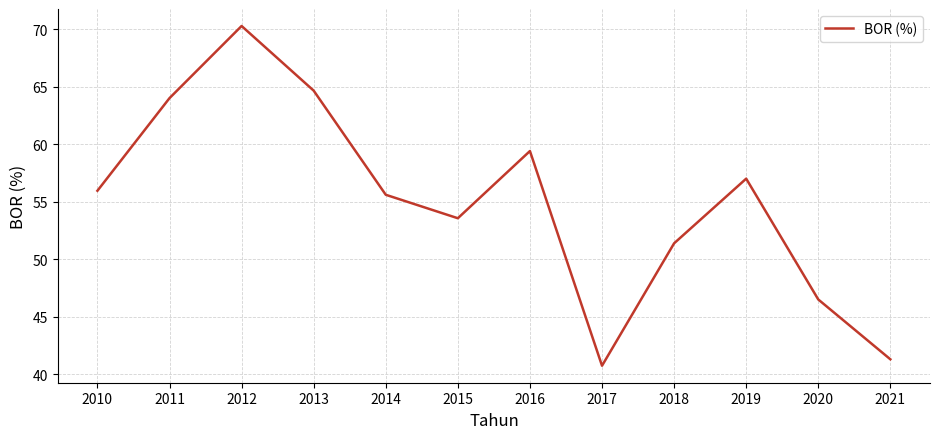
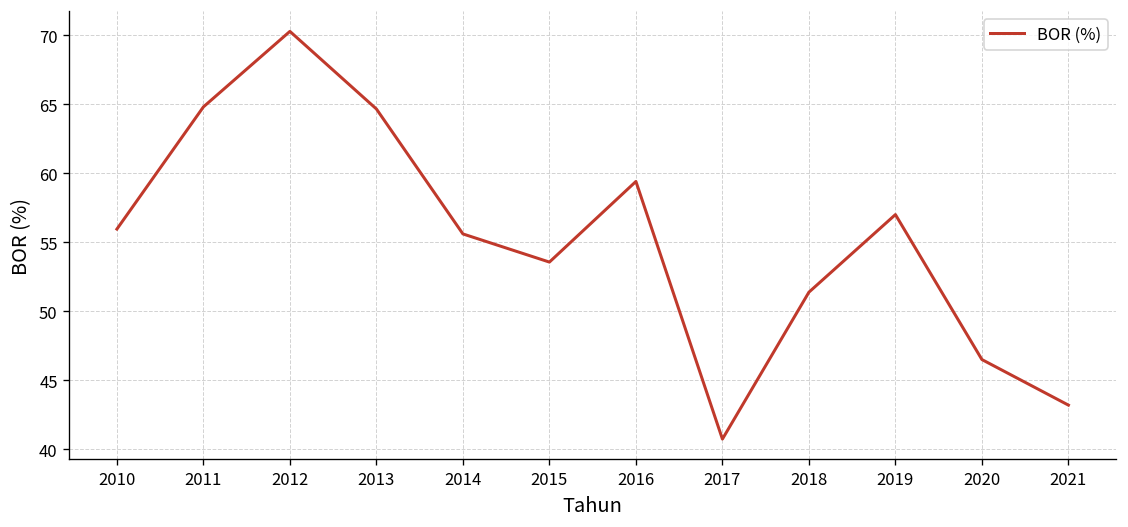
  {
    "2010": 56.0,
-   "2011": 64.0,
+   "2011": 64.8,
    "2012": 70.3,
    "2013": 64.7,
    "2014": 55.6,
    "2015": 53.6,
    "2016": 59.4,
    "2017": 40.7,
    "2018": 51.4,
    "2019": 57.0,
    "2020": 46.5,
-   "2021": 41.3
+   "2021": 43.2
  }
